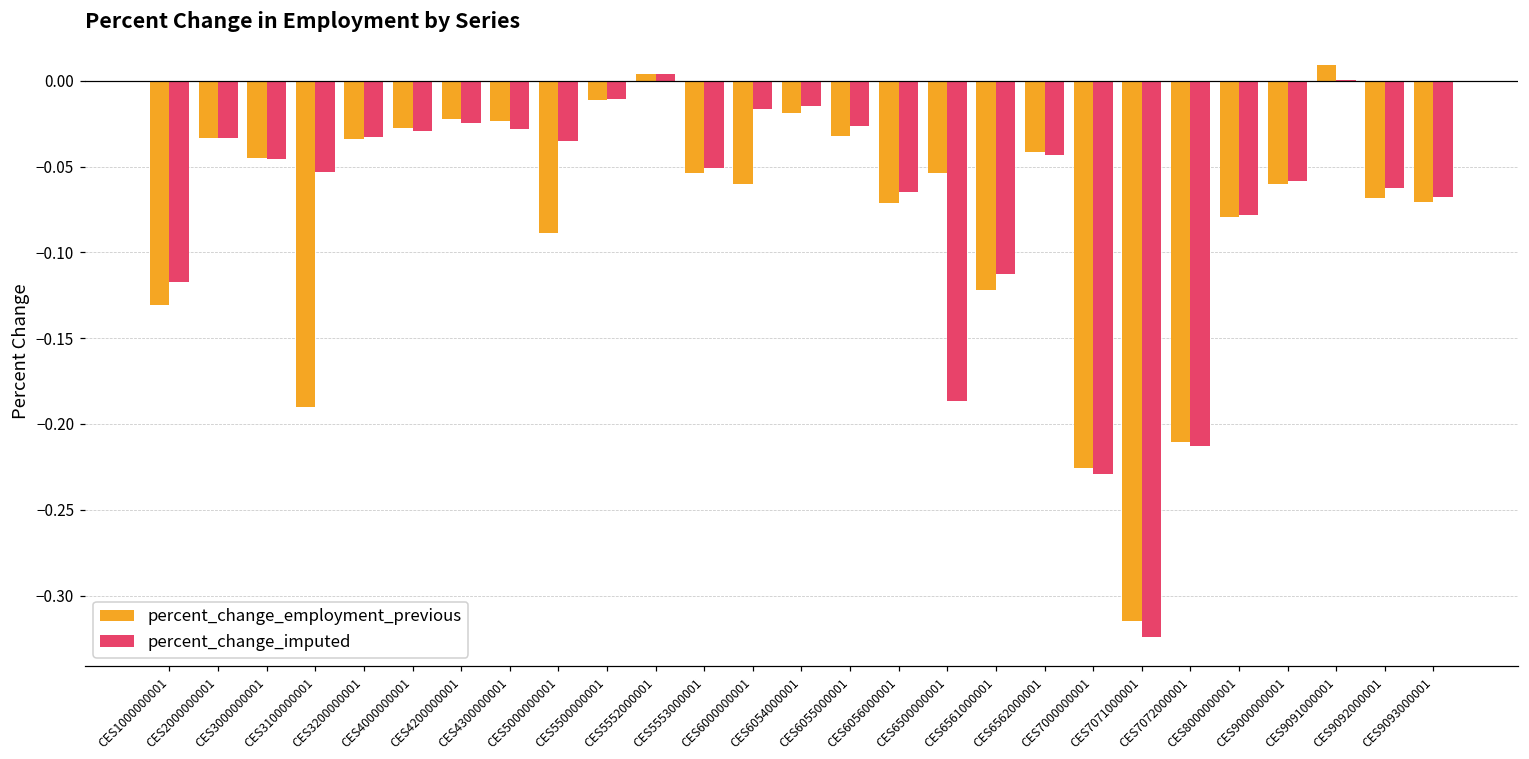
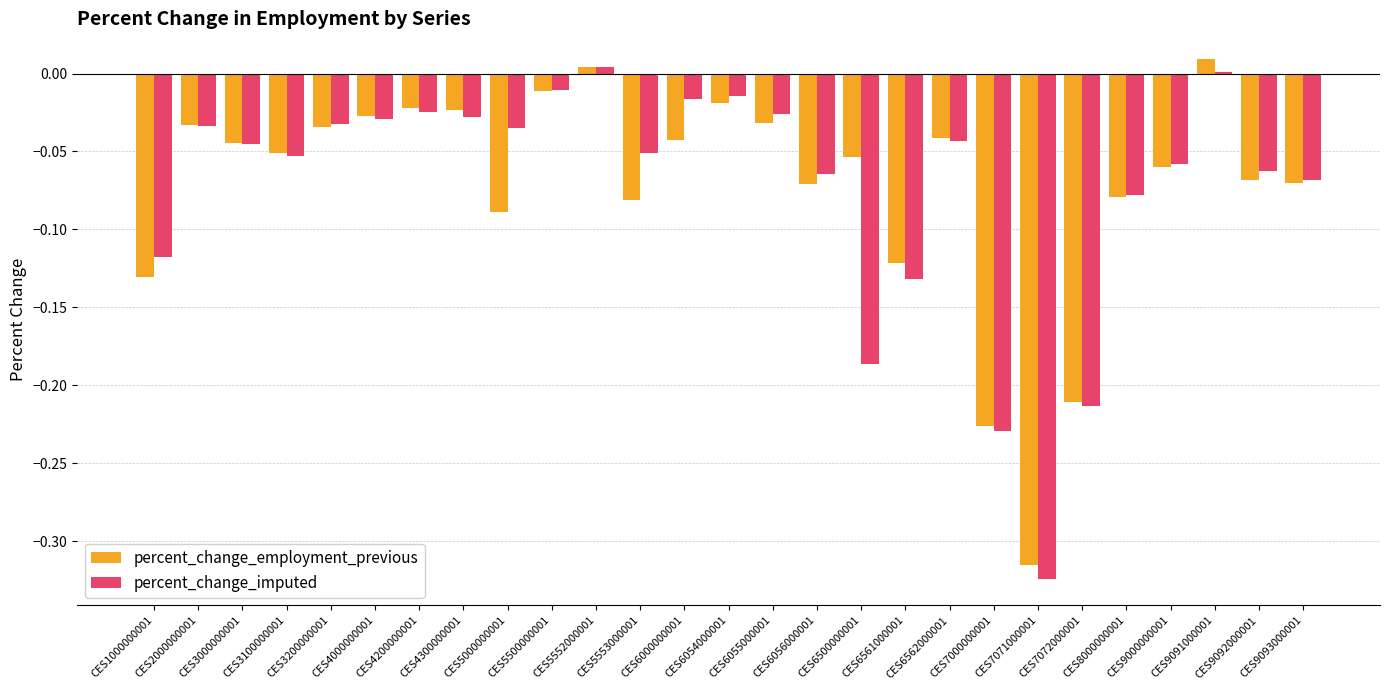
  {
    "percent_change_employment_previous": {
      "CES1000000001": -0.130,
      "CES2000000001": -0.033,
      "CES3000000001": -0.045,
-     "CES3100000001": -0.190,
+     "CES3100000001": -0.051,
      "CES3200000001": -0.034,
      "CES4000000001": -0.028,
      "CES4200000001": -0.022,
      "CES4300000001": -0.023,
      "CES5000000001": -0.089,
      "CES5500000001": -0.011,
      "CES5552000001": 0.004,
-     "CES5553000001": -0.054,
-     "CES6000000001": -0.060,
+     "CES5553000001": -0.081,
+     "CES6000000001": -0.043,
      "CES6054000001": -0.019,
      "CES6055000001": -0.032,
      "CES6056000001": -0.071,
      "CES6500000001": -0.054,
      "CES6561000001": -0.122,
      "CES6562000001": -0.041,
      "CES7000000001": -0.226,
      "CES7071000001": -0.315,
      "CES7072000001": -0.210,
      "CES8000000001": -0.079,
      "CES9000000001": -0.060,
      "CES9091000001": 0.009,
      "CES9092000001": -0.068,
      "CES9093000001": -0.070
    },
    "percent_change_imputed": {
      "CES1000000001": -0.117,
      "CES2000000001": -0.033,
      "CES3000000001": -0.045,
      "CES3100000001": -0.053,
      "CES3200000001": -0.033,
      "CES4000000001": -0.029,
      "CES4200000001": -0.025,
      "CES4300000001": -0.028,
      "CES5000000001": -0.035,
      "CES5500000001": -0.010,
      "CES5552000001": 0.004,
      "CES5553000001": -0.051,
      "CES6000000001": -0.016,
      "CES6054000001": -0.015,
      "CES6055000001": -0.026,
      "CES6056000001": -0.065,
      "CES6500000001": -0.187,
-     "CES6561000001": -0.113,
+     "CES6561000001": -0.132,
      "CES6562000001": -0.043,
      "CES7000000001": -0.229,
      "CES7071000001": -0.324,
      "CES7072000001": -0.213,
      "CES8000000001": -0.078,
      "CES9000000001": -0.058,
      "CES9092000001": -0.063,
      "CES9093000001": -0.068
    }
  }
